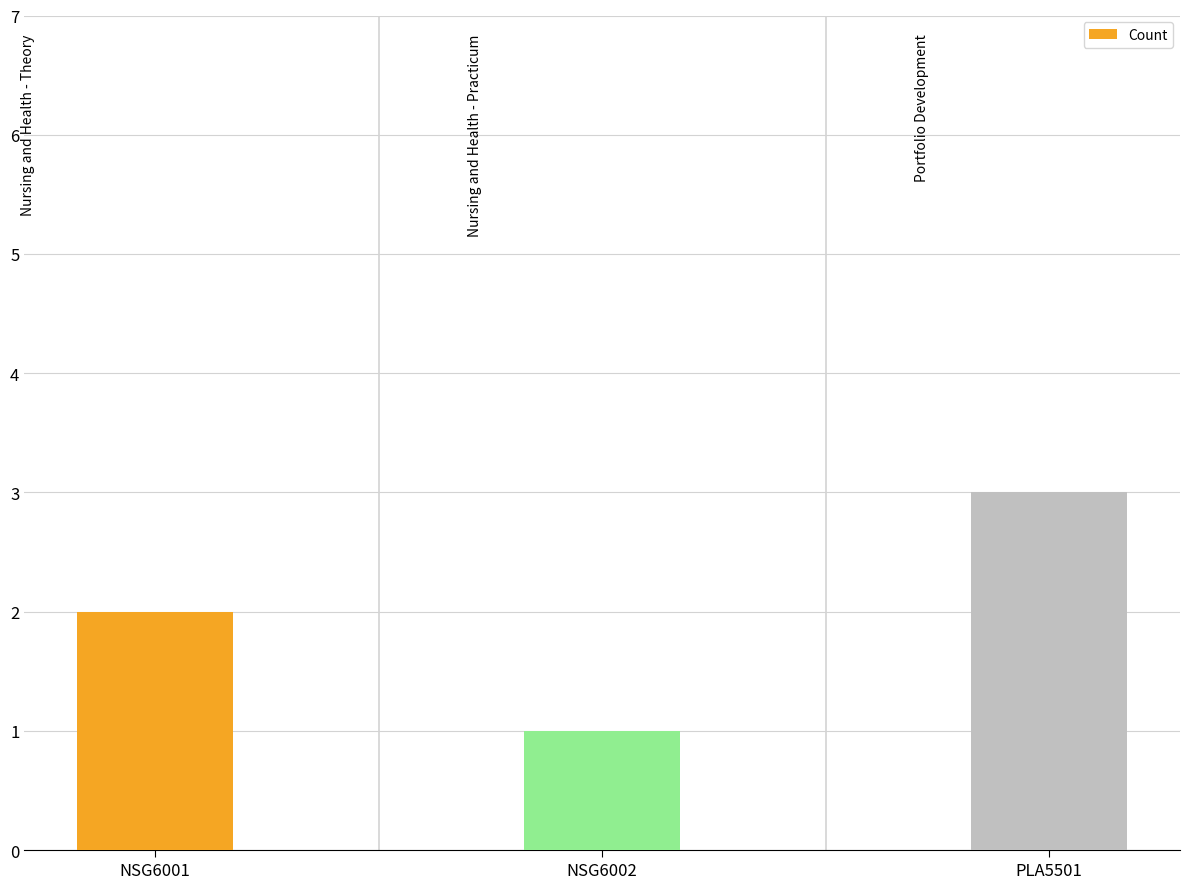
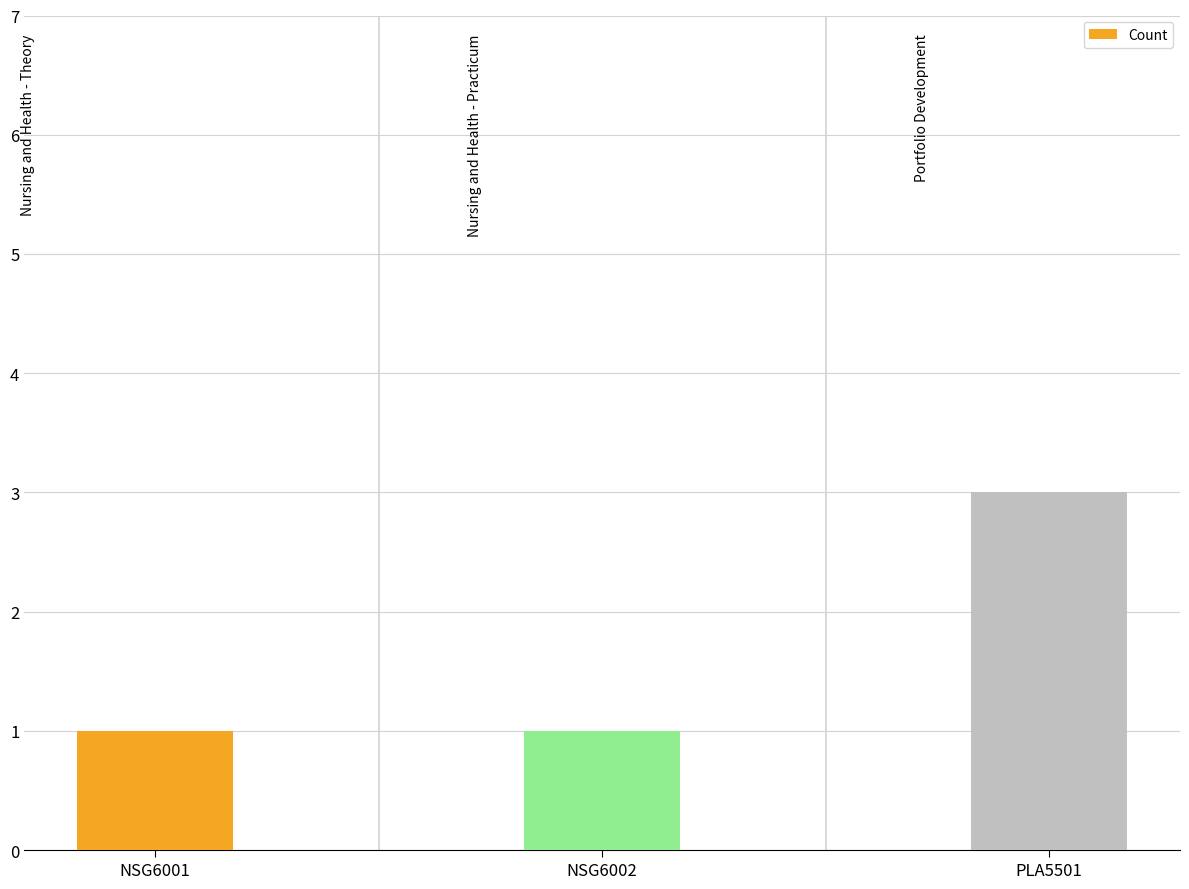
  {
-   "NSG6001": 2,
+   "NSG6001": 1,
    "NSG6002": 1,
    "PLA5501": 3
  }
